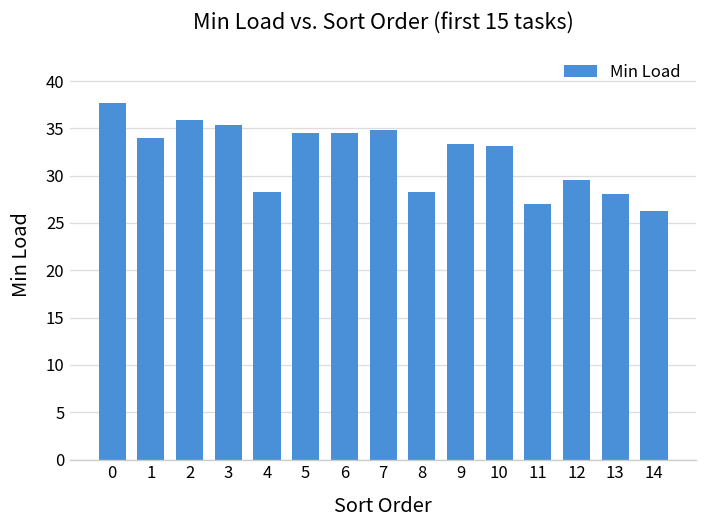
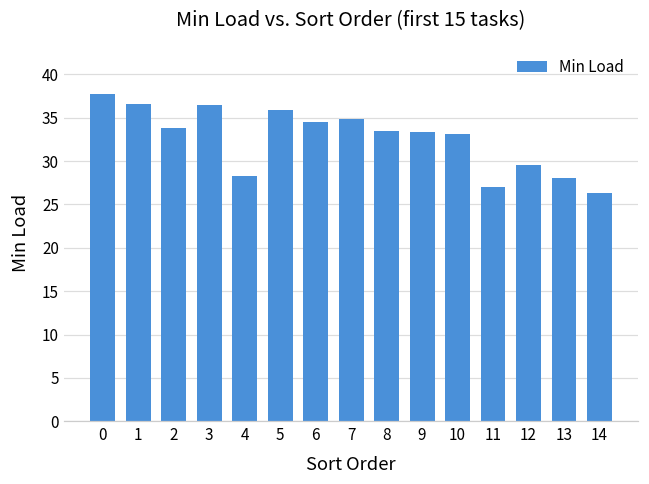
  {
    "0": 38,
-   "1": 34,
-   "2": 36,
-   "3": 35,
+   "1": 37,
+   "2": 34,
+   "3": 36,
    "4": 28,
-   "5": 35,
+   "5": 36,
    "6": 34,
    "7": 35,
-   "8": 28,
+   "8": 33,
    "9": 33,
    "10": 33,
    "11": 27,
    "12": 30,
    "13": 28,
    "14": 26
  }
